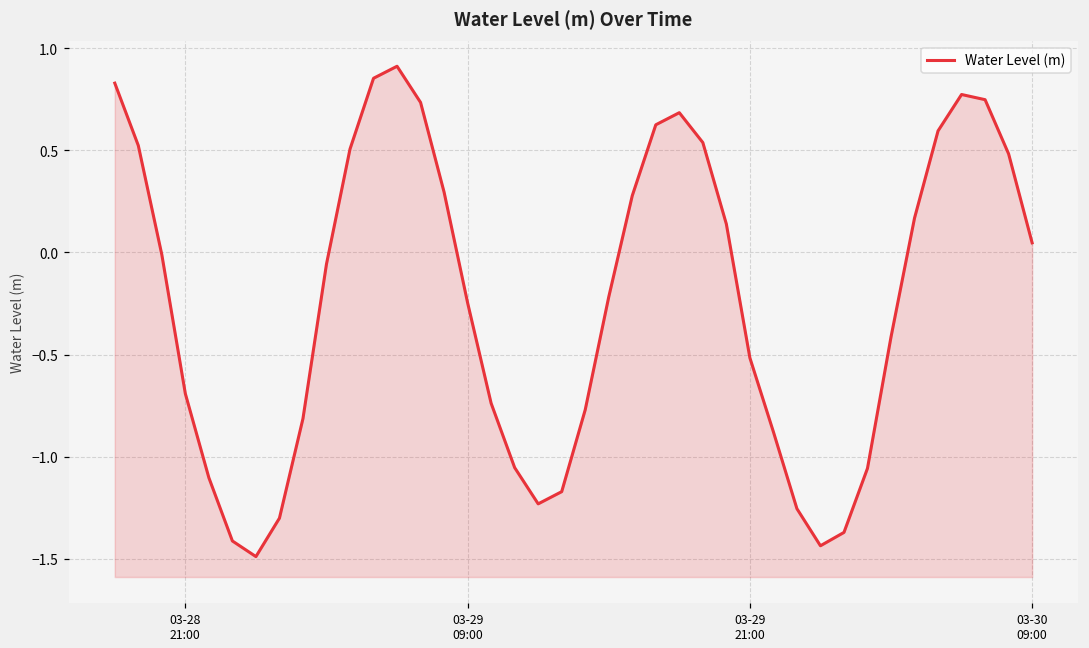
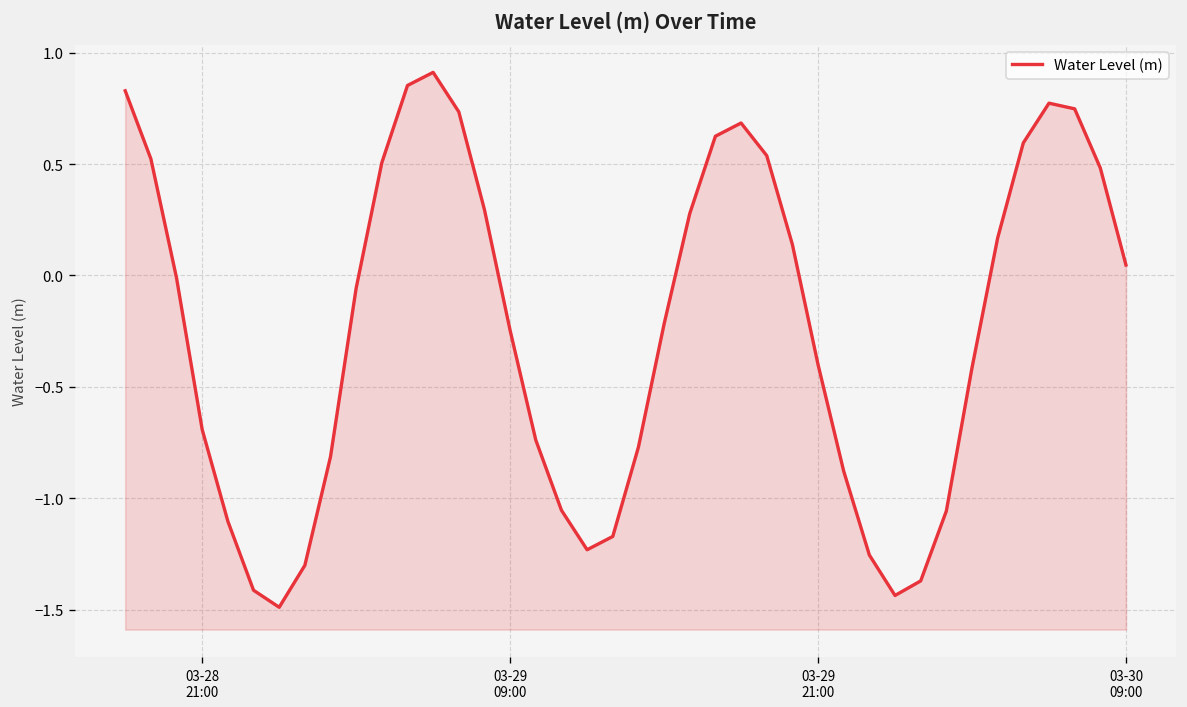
  {
    "03-28 21:00": -0.69,
    "03-29 09:00": -0.25,
-   "03-29 21:00": -0.52,
+   "03-29 21:00": -0.40,
    "03-30 09:00": 0.05
  }
